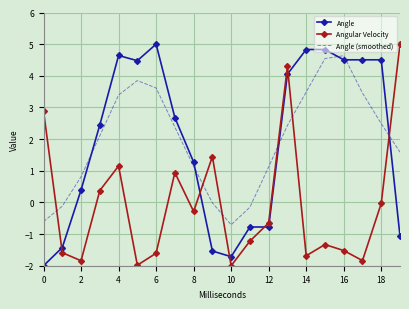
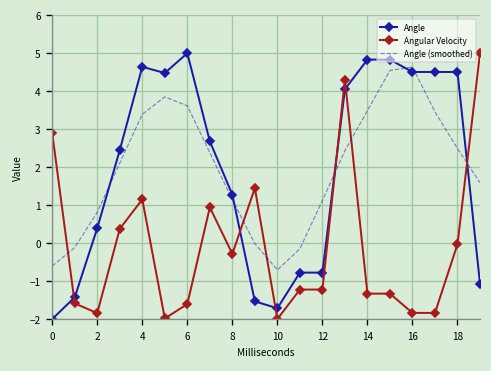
  {
    "Angular Velocity": {
      "0": 2.9,
      "2": -1.8,
      "4": 1.2,
      "6": -1.6,
      "8": -0.3,
      "10": -2.0,
-     "12": -0.6,
-     "14": -1.7,
-     "16": -1.5,
+     "12": -1.2,
+     "14": -1.3,
+     "16": -1.8,
      "18": 0.0
    }
  }
